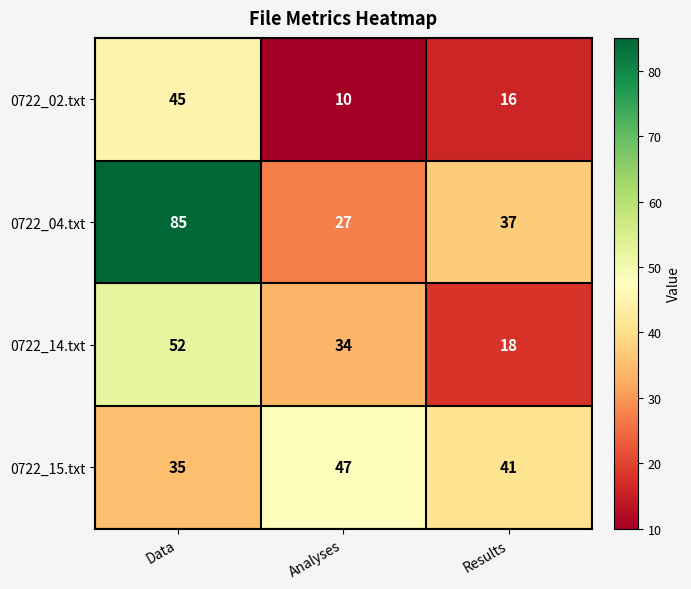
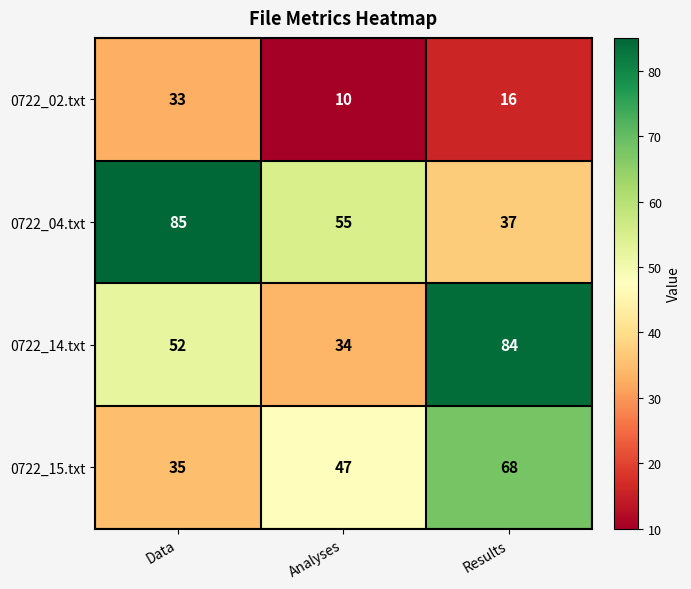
  {
    "0722_02.txt": {
-     "Data": 45,
+     "Data": 33,
      "Analyses": 10,
      "Results": 16
    },
    "0722_04.txt": {
      "Data": 85,
-     "Analyses": 27,
+     "Analyses": 55,
      "Results": 37
    },
    "0722_14.txt": {
      "Data": 52,
      "Analyses": 34,
-     "Results": 18
+     "Results": 84
    },
    "0722_15.txt": {
      "Data": 35,
      "Analyses": 47,
-     "Results": 41
+     "Results": 68
    }
  }
